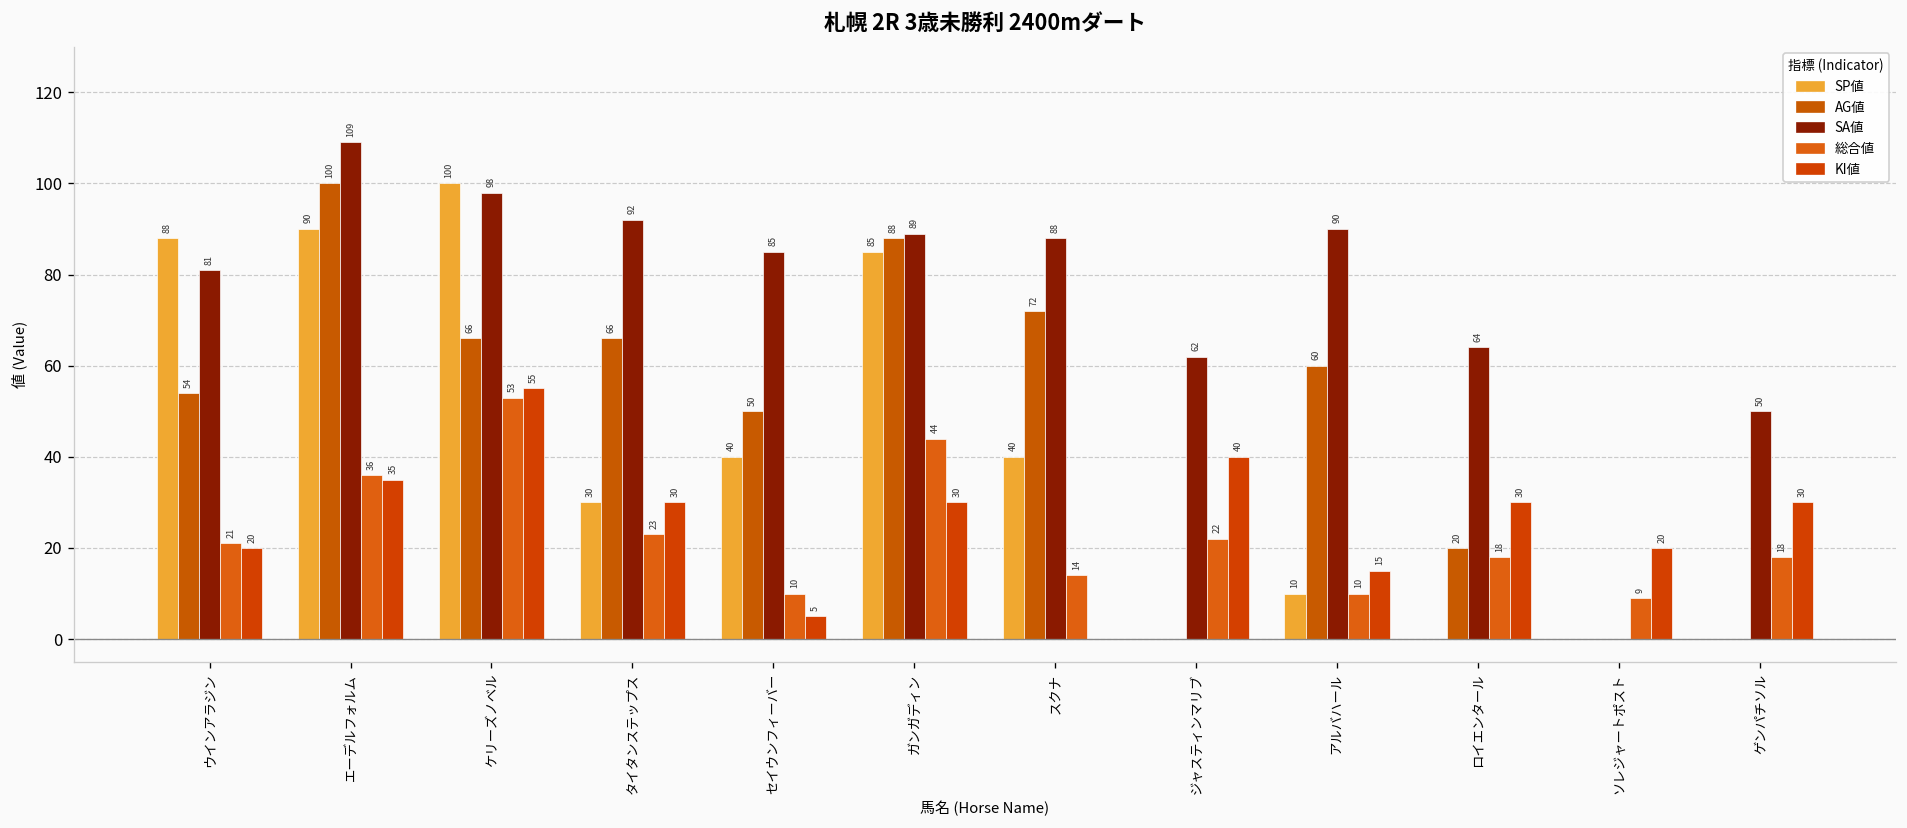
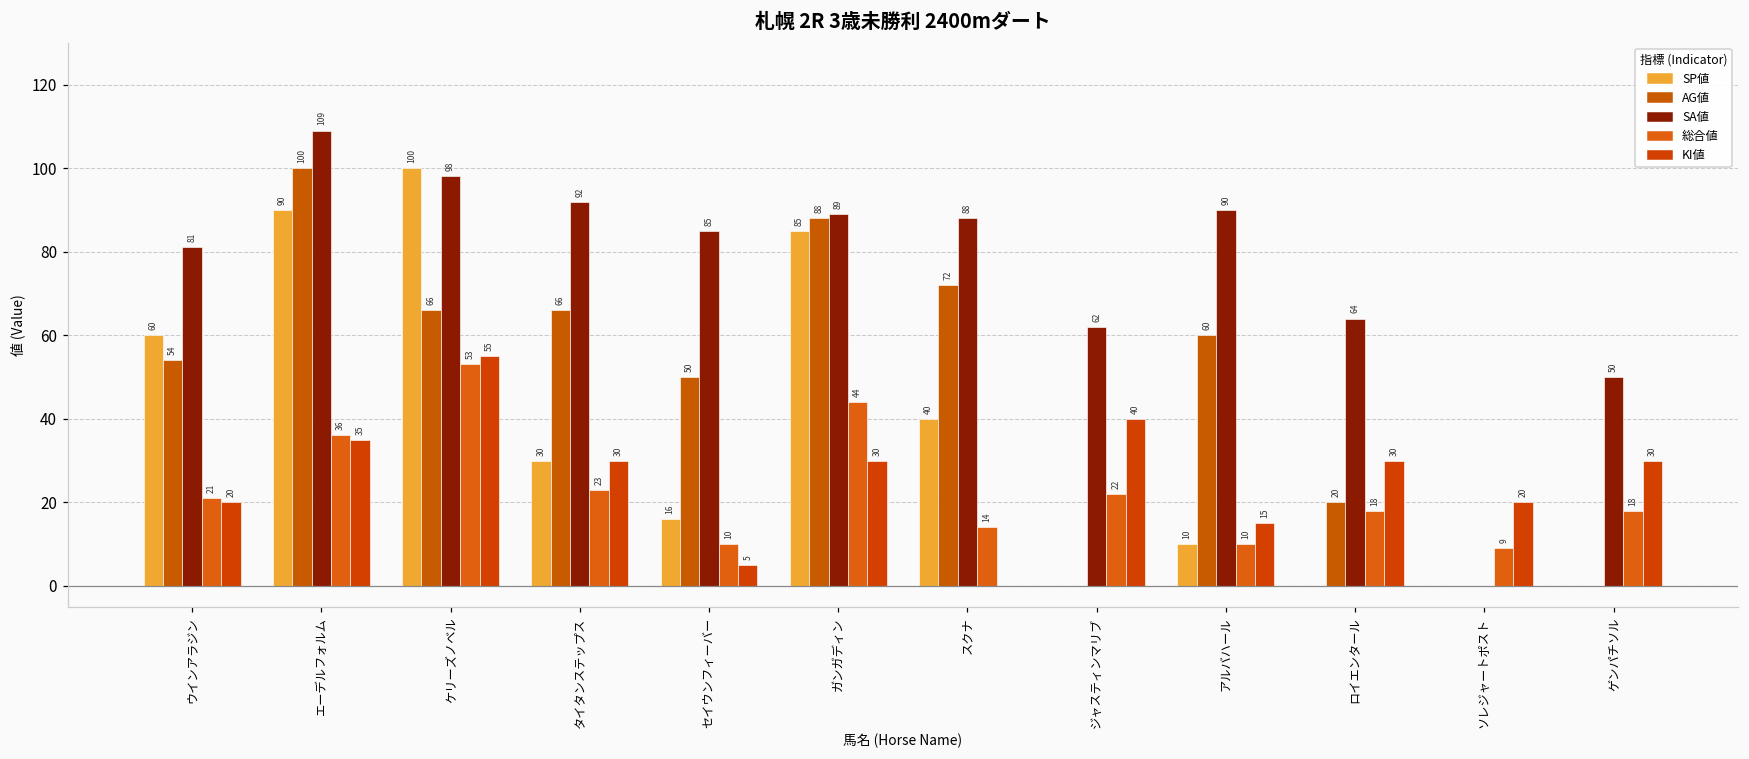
  {
    "SP値": {
-     "ウインアラジン": 88,
+     "ウインアラジン": 60,
      "エーデルフォルム": 90,
      "ケリーズノベル": 100,
      "タイタンステップス": 30,
-     "セイウンフィーバー": 40,
+     "セイウンフィーバー": 16,
      "ガンガディン": 85,
      "スクナ": 40,
      "アルバハール": 10
    },
    "SA値": {
      "ウインアラジン": 81,
      "エーデルフォルム": 109,
      "ケリーズノベル": 98,
      "タイタンステップス": 92,
      "セイウンフィーバー": 85,
      "ガンガディン": 89,
      "スクナ": 88,
      "ジャスティンマリブ": 62,
      "アルバハール": 90,
      "ロイエンタール": 64,
      "ゲンパチソル": 50
    }
  }
